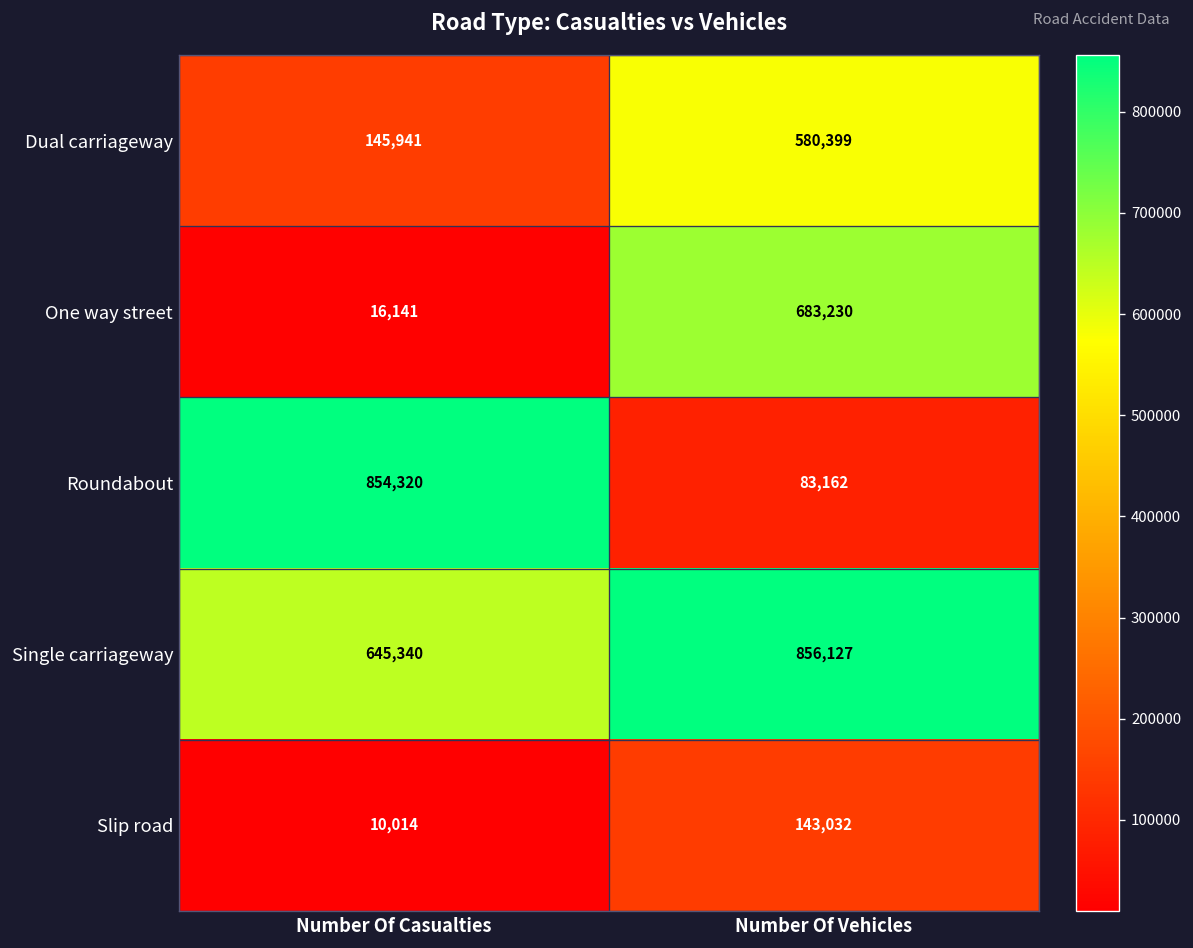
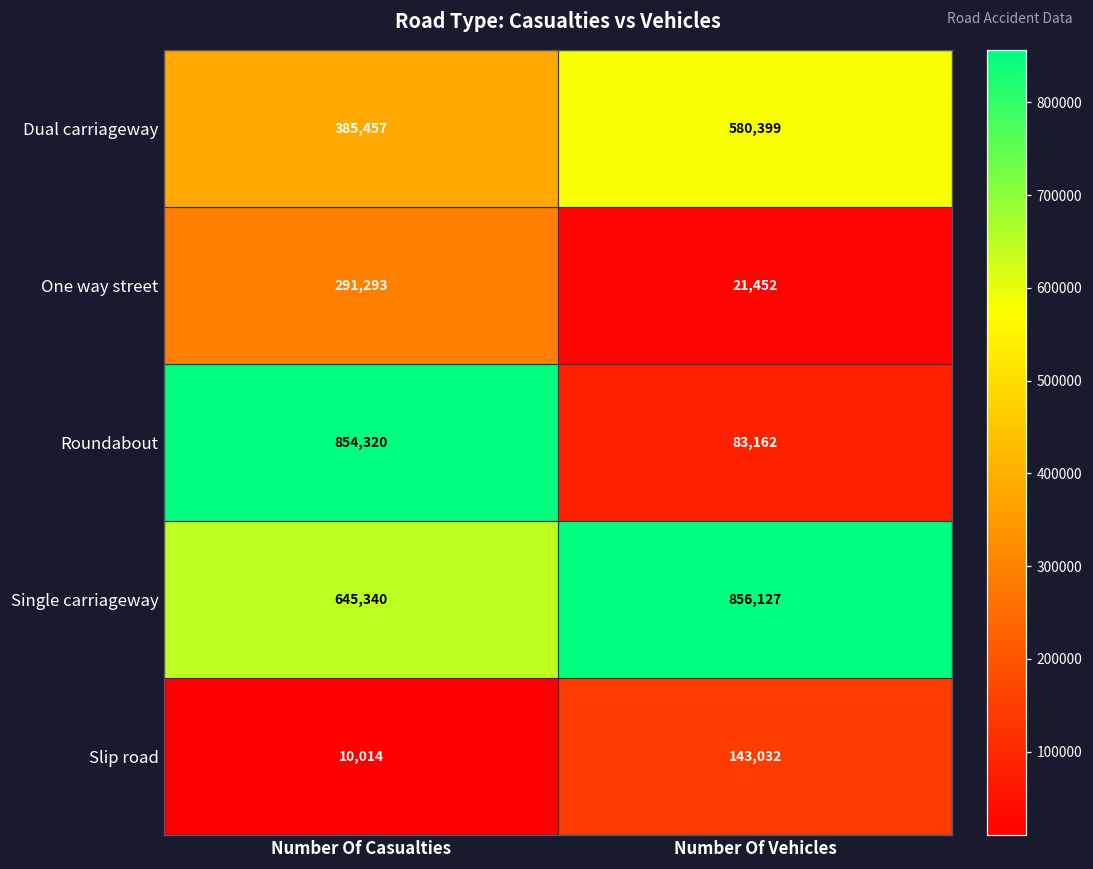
  {
    "Dual carriageway": {
-     "Number Of Casualties": "145,941",
+     "Number Of Casualties": "385,457",
      "Number Of Vehicles": "580,399"
    },
    "One way street": {
-     "Number Of Casualties": "16,141",
-     "Number Of Vehicles": "683,230"
+     "Number Of Casualties": "291,293",
+     "Number Of Vehicles": "21,452"
    },
    "Roundabout": {
      "Number Of Casualties": "854,320",
      "Number Of Vehicles": "83,162"
    },
    "Single carriageway": {
      "Number Of Casualties": "645,340",
      "Number Of Vehicles": "856,127"
    },
    "Slip road": {
      "Number Of Casualties": "10,014",
      "Number Of Vehicles": "143,032"
    }
  }
